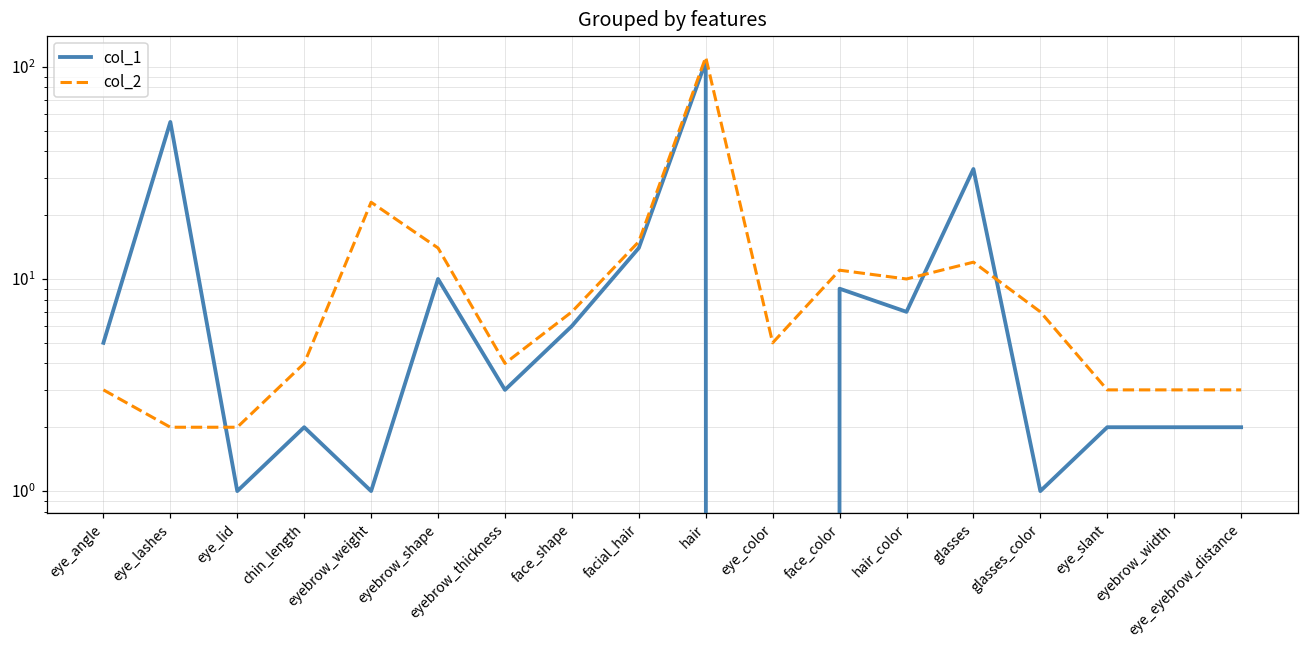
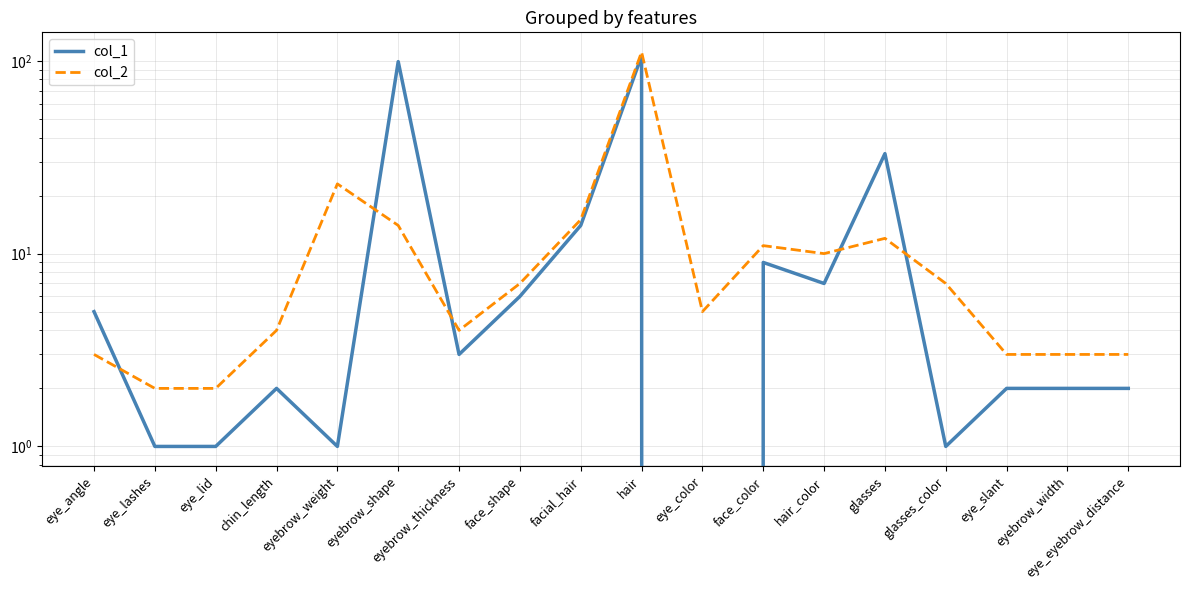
  {
    "col_1": {
      "eye_angle": 5,
-     "eye_lashes": 55,
+     "eye_lashes": 1,
      "eye_lid": 1,
      "chin_length": 2,
      "eyebrow_weight": 1,
-     "eyebrow_shape": 10,
+     "eyebrow_shape": 100,
      "eyebrow_thickness": 3,
      "face_shape": 6,
      "facial_hair": 14,
      "hair": 110,
      "face_color": 9,
      "hair_color": 7,
      "glasses": 33,
      "glasses_color": 1,
      "eye_slant": 2,
      "eyebrow_width": 2,
      "eye_eyebrow_distance": 2
    },
    "col_2": {
      "eye_angle": 3,
      "eye_lashes": 2,
      "eye_lid": 2,
      "chin_length": 4,
      "eyebrow_weight": 23,
      "eyebrow_shape": 14,
      "eyebrow_thickness": 4,
      "face_shape": 7,
      "facial_hair": 15,
      "hair": 110,
      "eye_color": 5,
      "face_color": 11,
      "hair_color": 10,
      "glasses": 12,
      "glasses_color": 7,
      "eye_slant": 3,
      "eyebrow_width": 3,
      "eye_eyebrow_distance": 3
    }
  }
